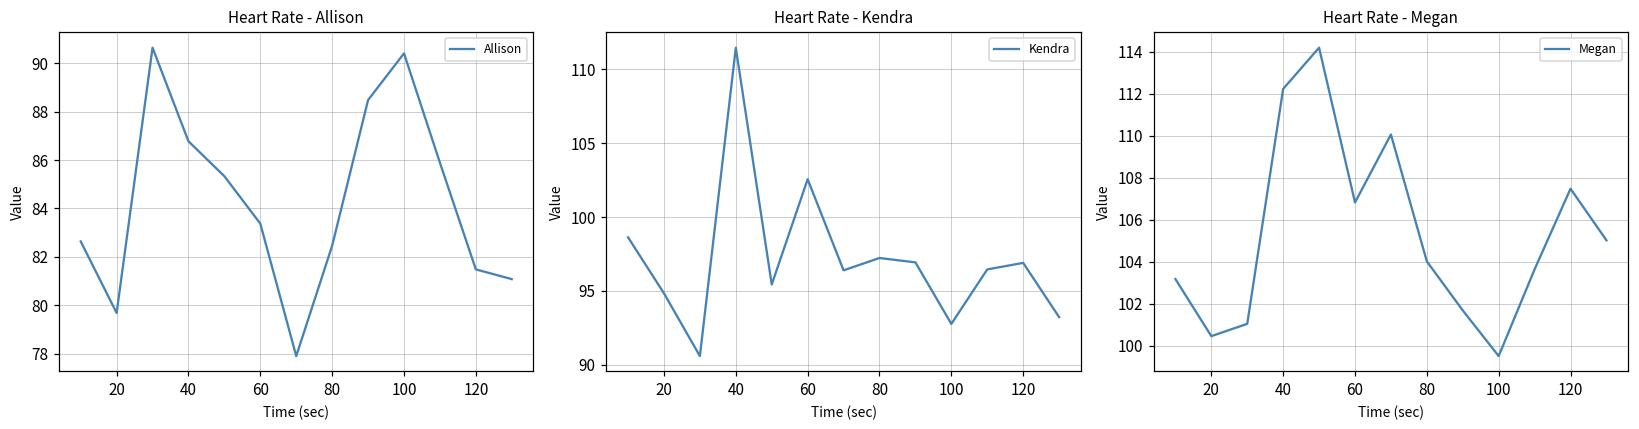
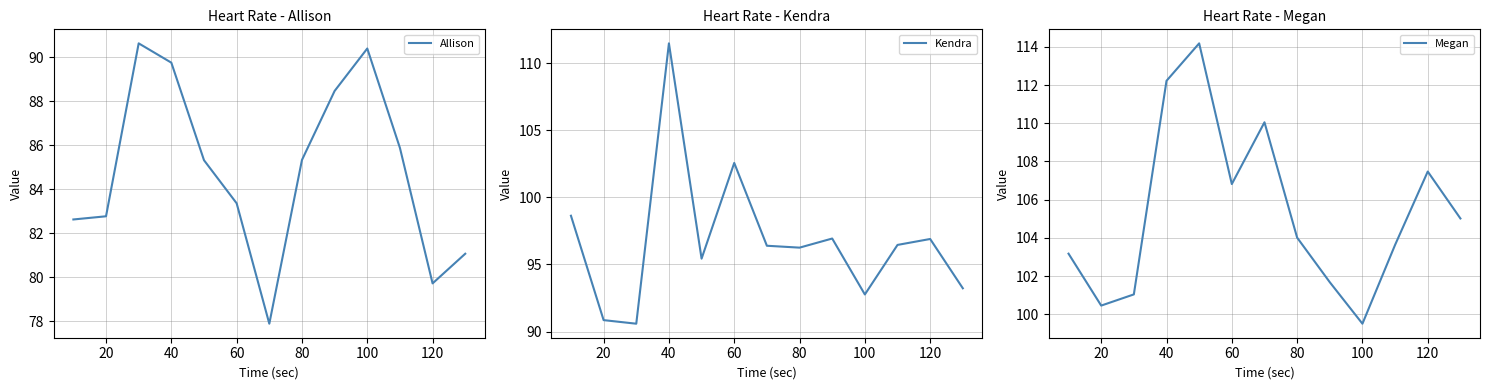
  {
    "Heart Rate - Allison": {
-     "20": 79.7,
-     "40": 86.8,
+     "20": 82.8,
+     "40": 89.8,
      "60": 83.4,
-     "80": 82.5,
+     "80": 85.3,
      "100": 90.4,
-     "120": 81.5
+     "120": 79.7
    },
    "Heart Rate - Kendra": {
-     "20": 94.8,
+     "20": 90.9,
      "40": 111.5,
      "60": 102.6,
-     "80": 97.2,
+     "80": 96.2,
      "100": 92.8,
      "120": 96.9
    },
    "Heart Rate - Megan": {
      "20": 100.5,
      "40": 112.2,
      "60": 106.8,
      "80": 104.0,
      "100": 99.5,
      "120": 107.5
    }
  }
